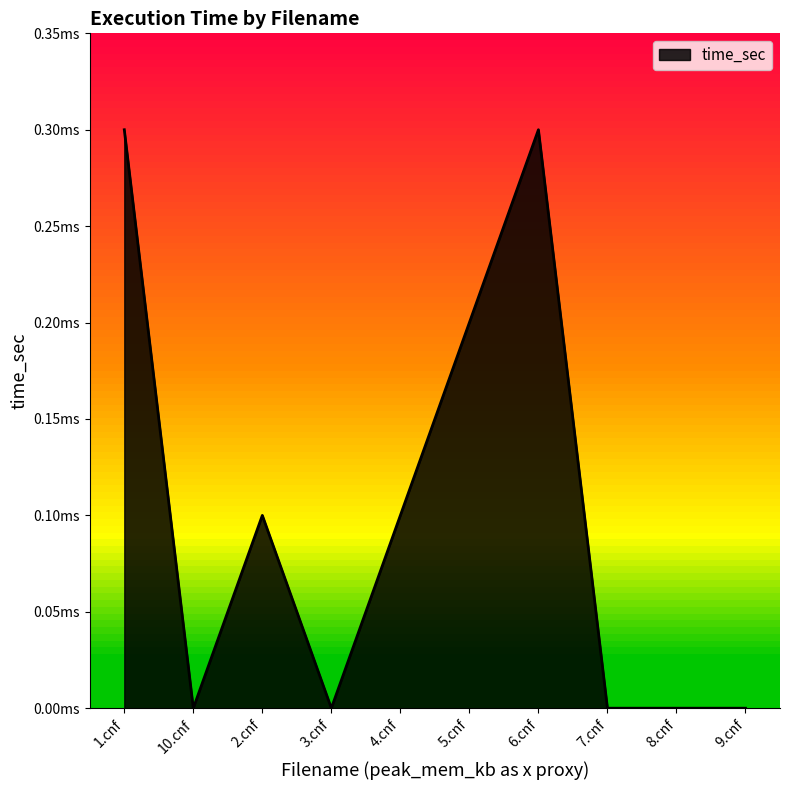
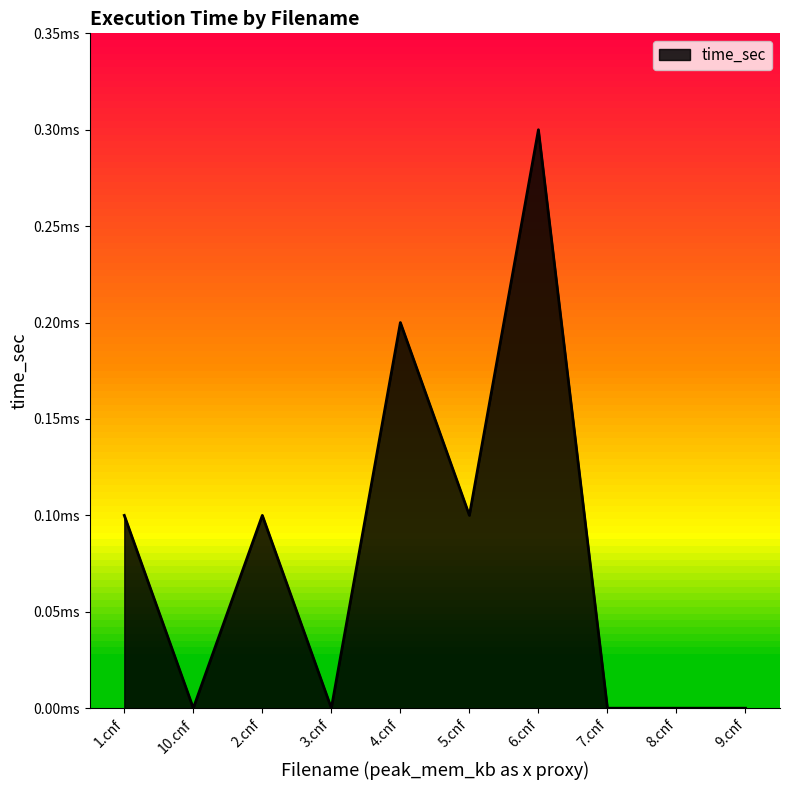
  {
    "time_sec": {
-     "1.cnf": "0.300ms",
+     "1.cnf": "0.100ms",
      "10.cnf": "0.000ms",
      "2.cnf": "0.100ms",
      "3.cnf": "0.000ms",
-     "4.cnf": "0.100ms",
-     "5.cnf": "0.200ms",
+     "4.cnf": "0.200ms",
+     "5.cnf": "0.100ms",
      "6.cnf": "0.300ms",
      "7.cnf": "0.000ms",
      "8.cnf": "0.000ms",
      "9.cnf": "0.000ms"
    }
  }
